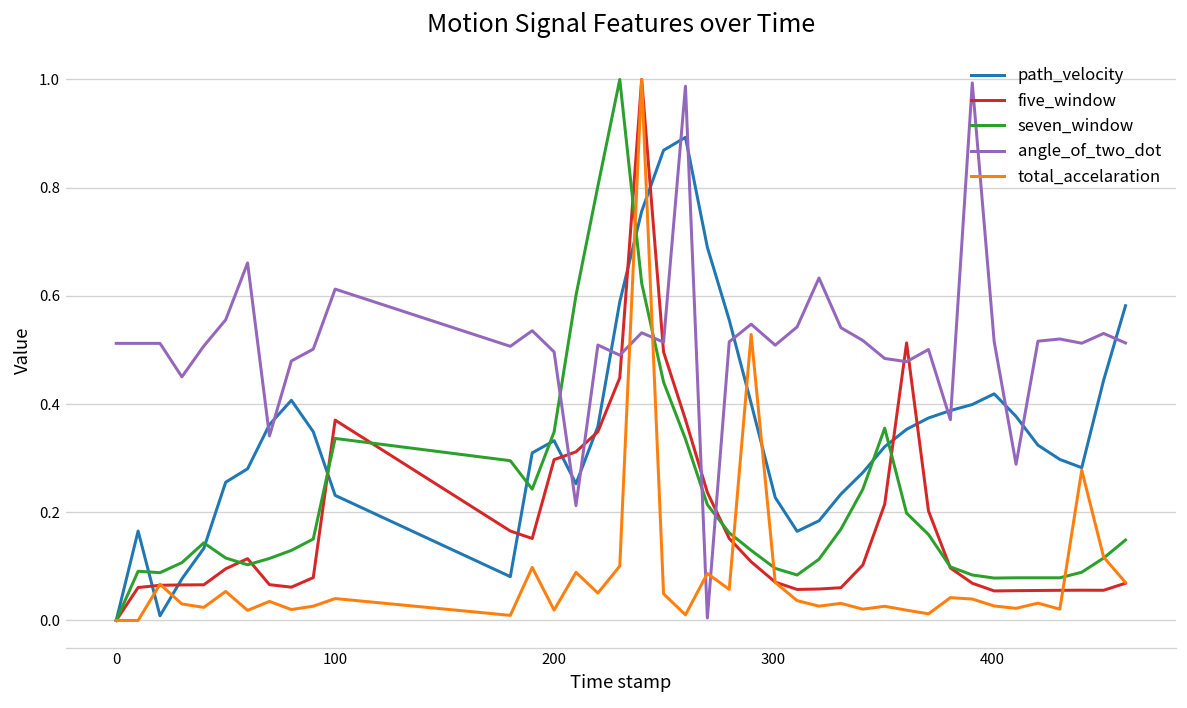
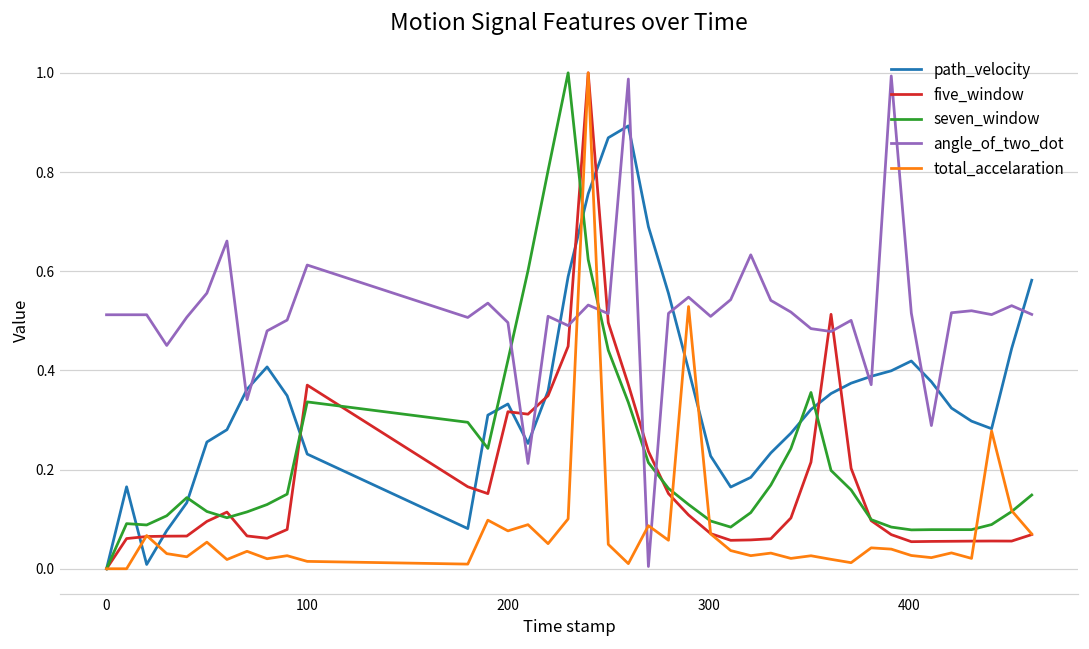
  {
    "path_velocity": {
      "100": 0.23,
      "200": 0.33
    },
    "five_window": {
      "100": 0.37,
-     "200": 0.30
+     "200": 0.32
    },
    "seven_window": {
      "100": 0.34,
-     "200": 0.35
+     "200": 0.42
    },
    "angle_of_two_dot": {
      "0": 0.51,
      "100": 0.61,
      "200": 0.50
    },
    "total_accelaration": {
-     "100": 0.04,
-     "200": 0.02
+     "100": 0.01,
+     "200": 0.08
    }
  }
